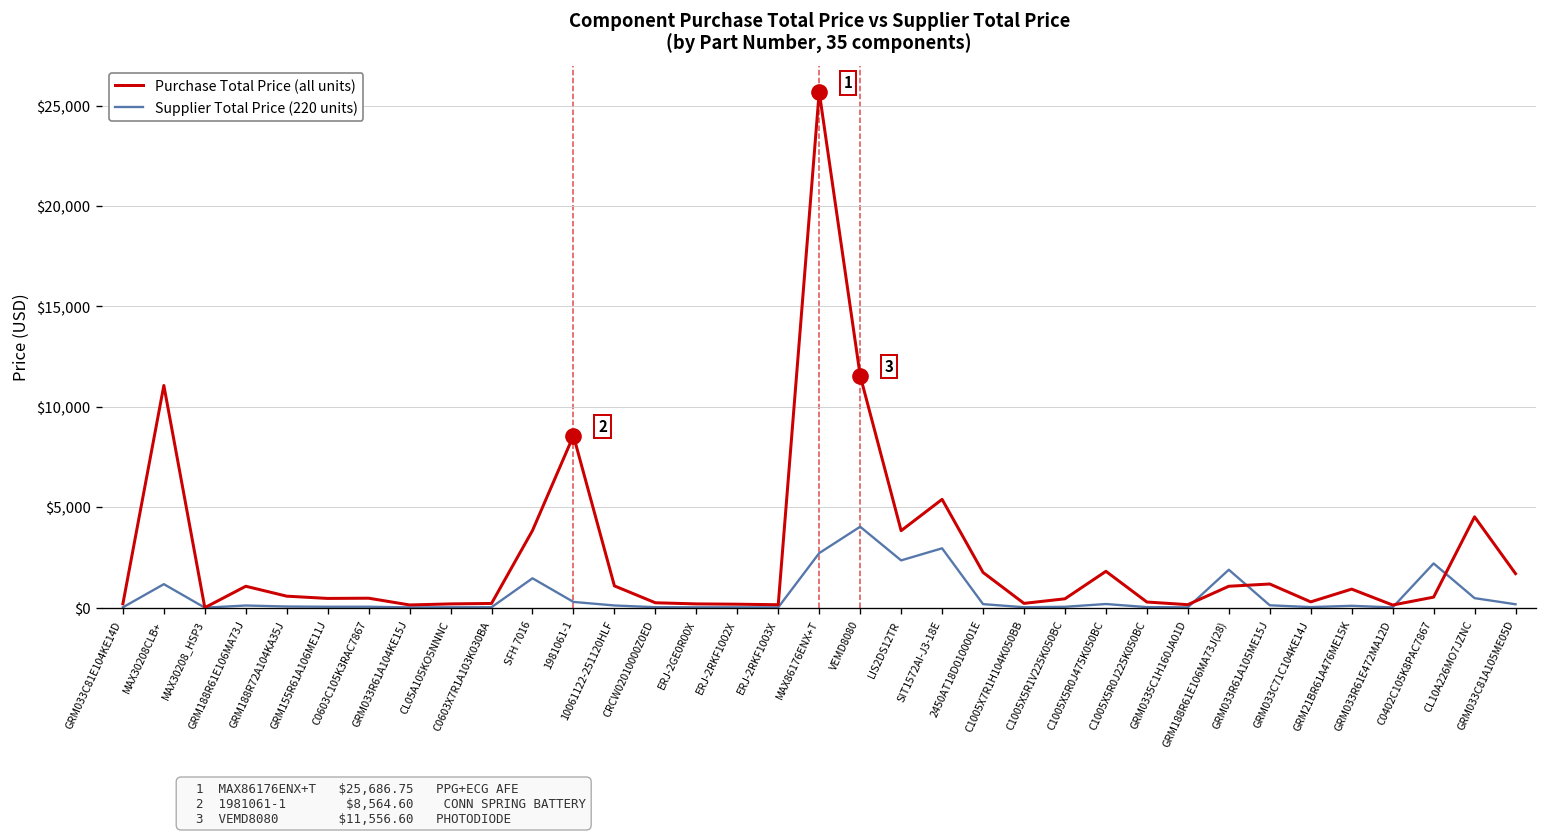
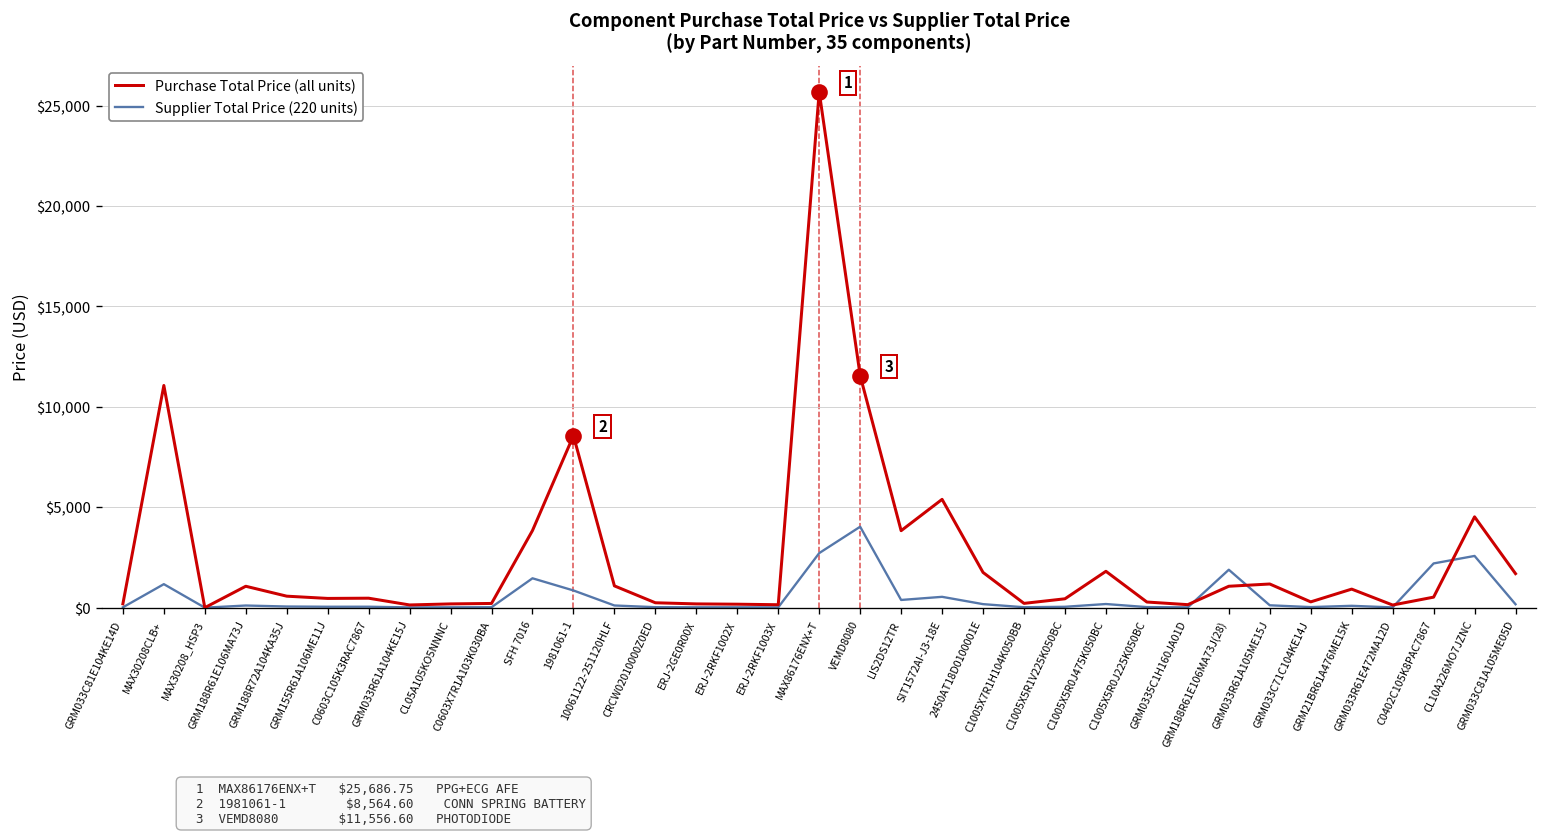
  {
    "Supplier Total Price (220 units)": {
      "GRM033C81E104KE14D": "$0",
      "MAX30208CLB+": "$1,200",
      "GRM188R61E106MA73J": "$100",
      "GRM188R72A104KA35J": "$100",
      "GRM155R61A106ME11J": "$0",
      "C0603C105K3RAC7867": "$0",
      "CL05A105KO5NNNC": "$0",
      "C0603X7R1A103K030BA": "$0",
      "SFH 7016": "$1,500",
-     "1981061-1": "$300",
+     "1981061-1": "$900",
      "10061122-251120HLF": "$100",
      "CRCW02010000Z0ED": "$0",
      "ERJ-2GE0R00X": "$0",
      "ERJ-2RKF1002X": "$0",
      "MAX86176ENX+T": "$2,700",
      "VEMD8080": "$4,000",
-     "LIS2DS12TR": "$2,400",
-     "SIT1572AI-J3-18E": "$3,000",
+     "LIS2DS12TR": "$400",
+     "SIT1572AI-J3-18E": "$500",
      "2450AT18D0100001E": "$200",
      "C1005X7R1H104K050BB": "$0",
      "C1005X5R1V225K050BC": "$0",
      "C1005X5R0J475K050BC": "$200",
      "C1005X5R0J225K050BC": "$0",
      "GRM188R61E106MA73J(28)": "$1,900",
      "GRM033R61A105ME15J": "$100",
      "GRM033C71C104KE14J": "$0",
      "GRM21BR61A476ME15K": "$100",
      "C0402C105K8PAC7867": "$2,200",
-     "CL10A226MO7JZNC": "$500",
+     "CL10A226MO7JZNC": "$2,600",
      "GRM033C81A105ME05D": "$200"
    }
  }
